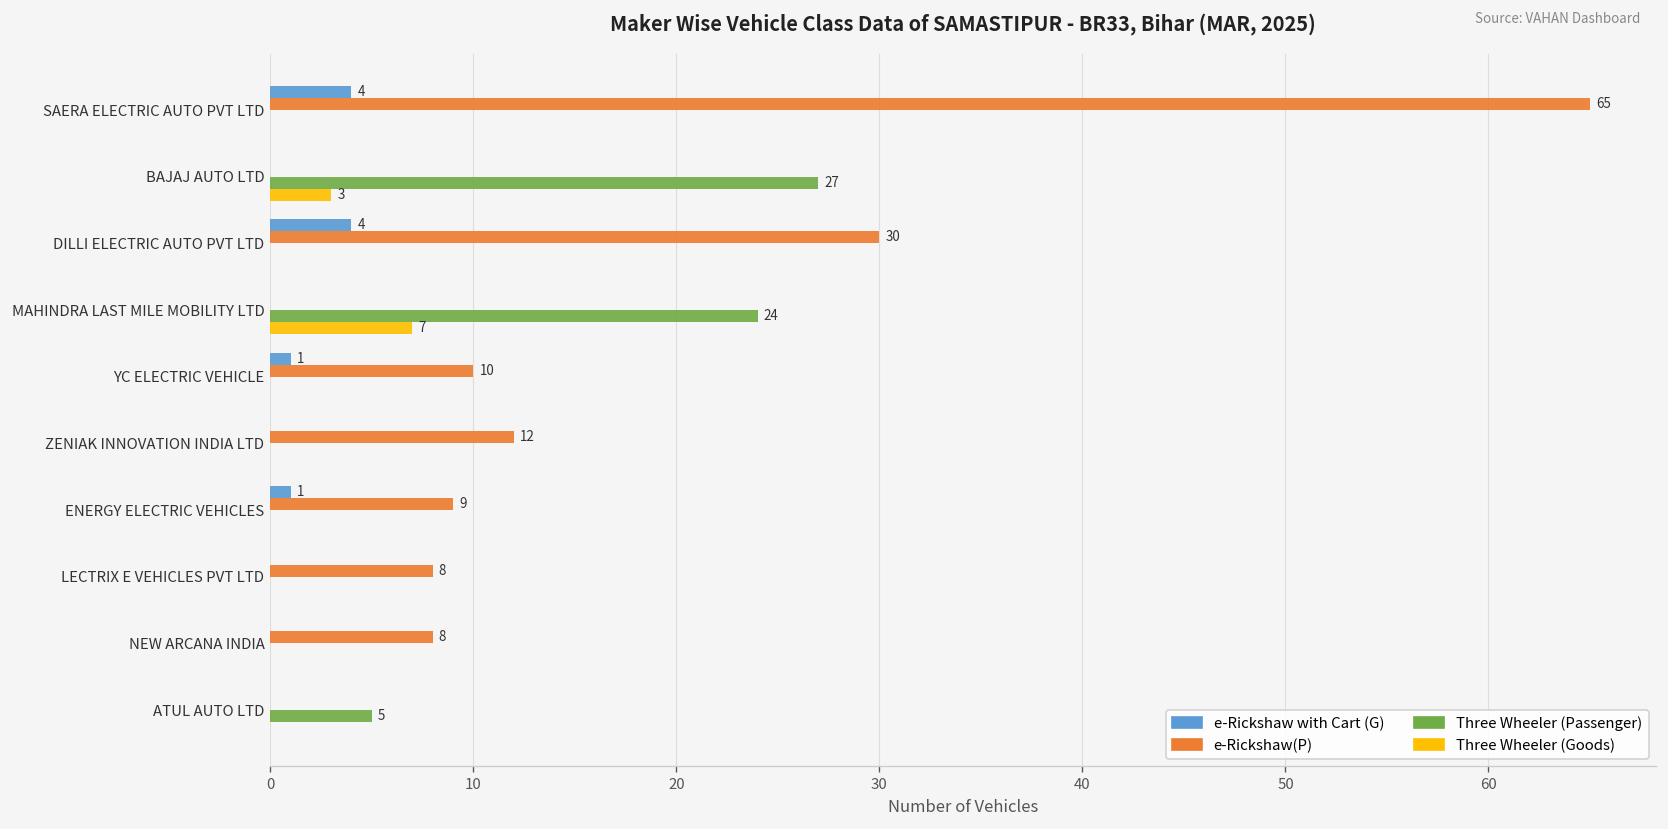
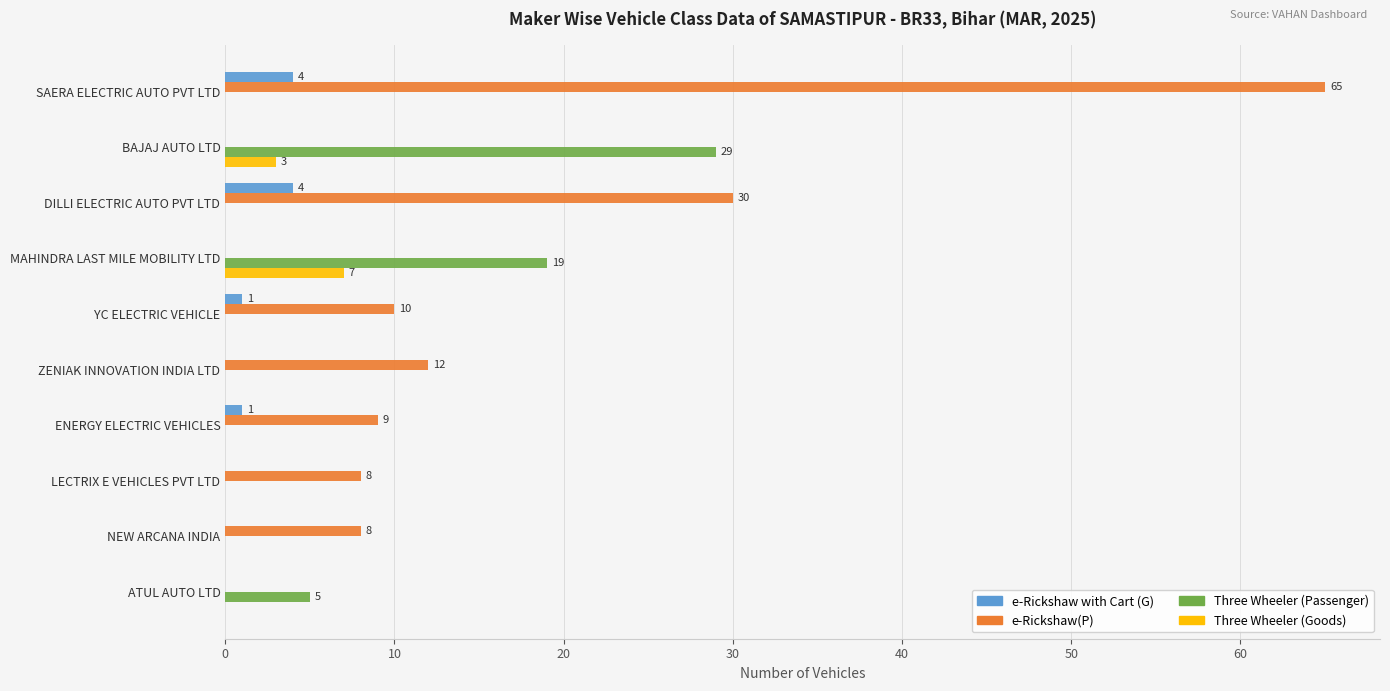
  {
    "e-Rickshaw with Cart (G)": {
      "SAERA ELECTRIC AUTO PVT LTD": 4,
      "DILLI ELECTRIC AUTO PVT LTD": 4,
      "YC ELECTRIC VEHICLE": 1,
      "ENERGY ELECTRIC VEHICLES": 1
    },
    "e-Rickshaw(P)": {
      "SAERA ELECTRIC AUTO PVT LTD": 65,
      "DILLI ELECTRIC AUTO PVT LTD": 30,
      "YC ELECTRIC VEHICLE": 10,
      "ZENIAK INNOVATION INDIA LTD": 12,
      "ENERGY ELECTRIC VEHICLES": 9,
      "LECTRIX E VEHICLES PVT LTD": 8,
      "NEW ARCANA INDIA": 8
    },
    "Three Wheeler (Passenger)": {
-     "BAJAJ AUTO LTD": 27,
-     "MAHINDRA LAST MILE MOBILITY LTD": 24,
+     "BAJAJ AUTO LTD": 29,
+     "MAHINDRA LAST MILE MOBILITY LTD": 19,
      "ATUL AUTO LTD": 5
    },
    "Three Wheeler (Goods)": {
      "BAJAJ AUTO LTD": 3,
      "MAHINDRA LAST MILE MOBILITY LTD": 7
    }
  }
